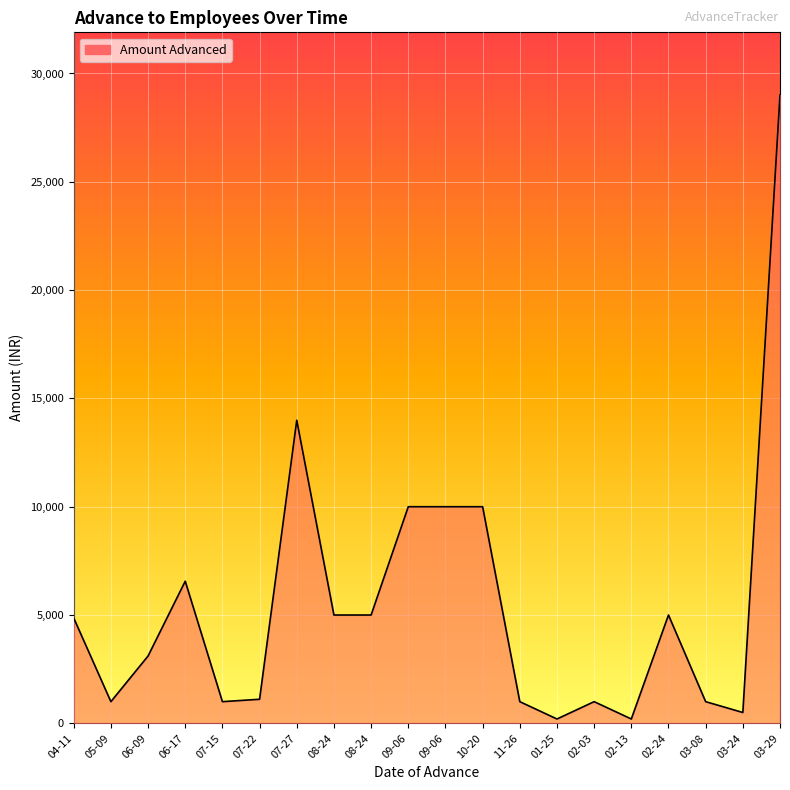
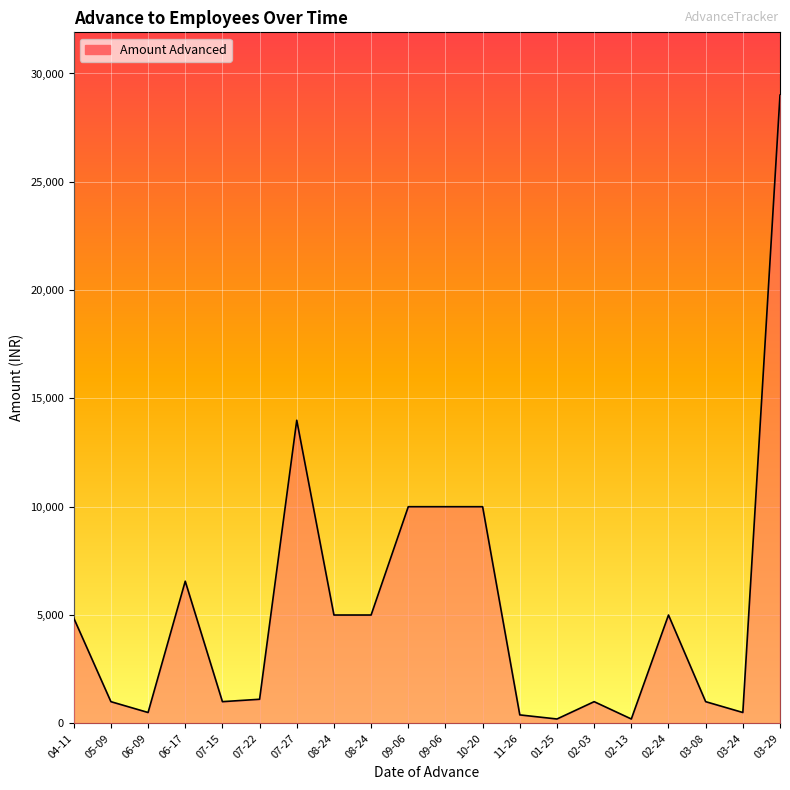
  {
    "04-11": "4,900",
    "05-09": "1,000",
-   "06-09": "3,100",
+   "06-09": "500",
    "06-17": "6,600",
    "07-15": "1,000",
    "07-22": "1,100",
    "07-27": "14,000",
    "10-20": "10,000",
-   "11-26": "1,000",
+   "11-26": "400",
    "01-25": "200",
    "02-03": "1,000",
    "02-13": "200",
    "02-24": "5,000",
    "03-08": "1,000",
    "03-24": "500",
    "03-29": "29,000"
  }
